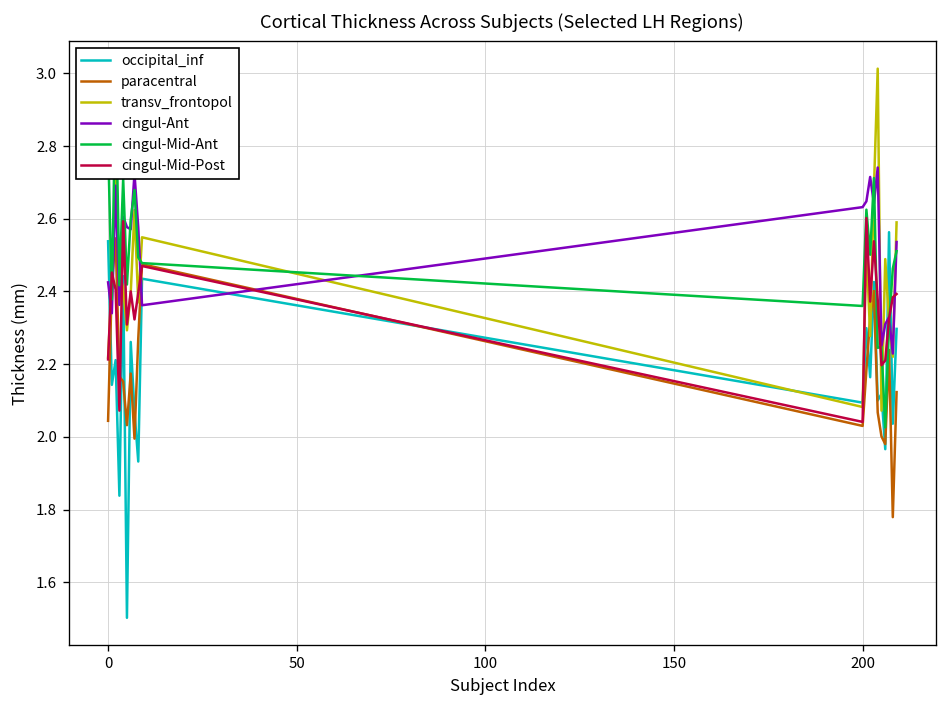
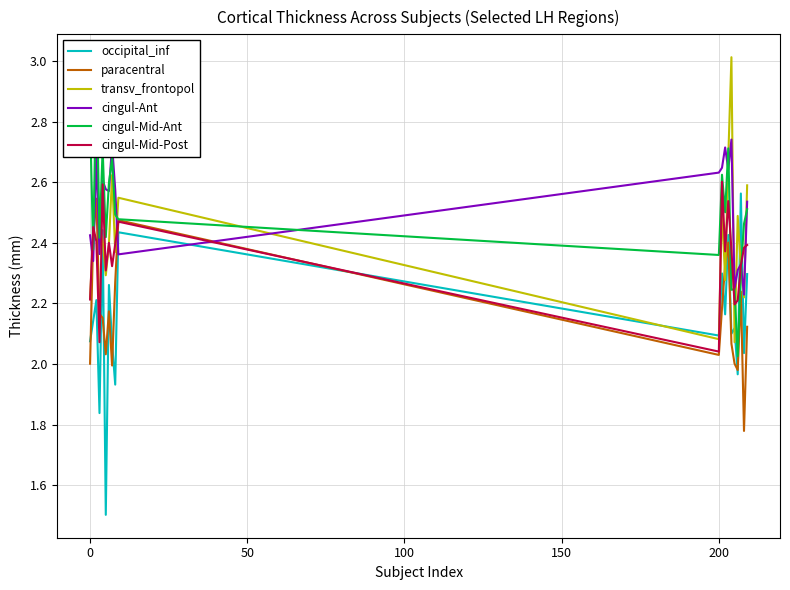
  {
    "occipital_inf": {
-     "0": 2.54,
+     "0": 2.08,
      "200": 2.09
    },
    "paracentral": {
-     "0": 2.04,
+     "0": 2.00,
      "200": 2.03
    },
    "transv_frontopol": {
      "200": 2.08
    },
    "cingul-Ant": {
      "0": 2.43,
      "200": 2.63
    },
    "cingul-Mid-Ant": {
      "200": 2.36
    },
    "cingul-Mid-Post": {
      "200": 2.04
    }
  }
